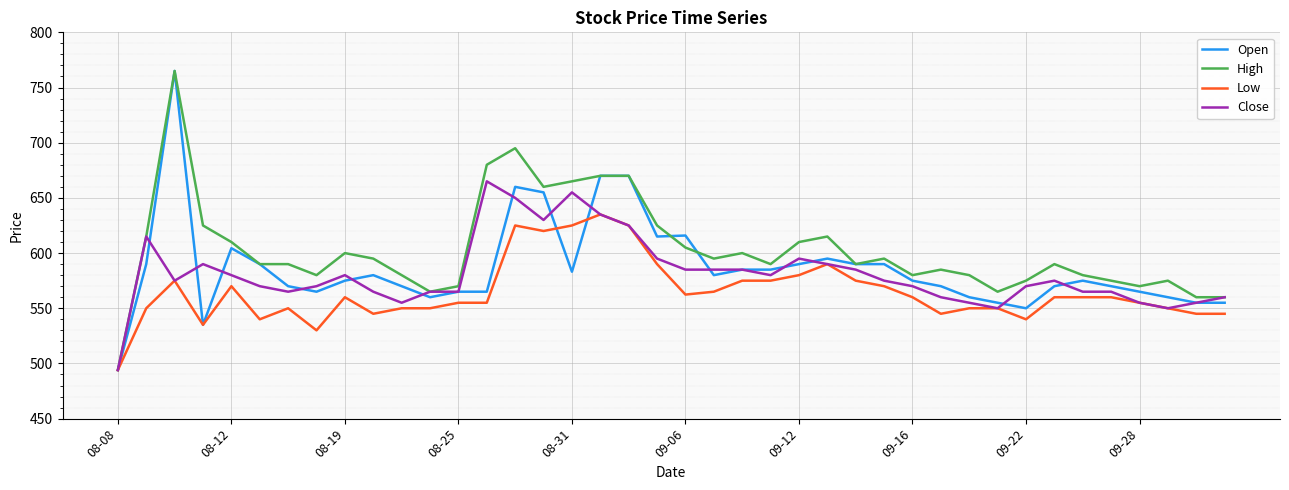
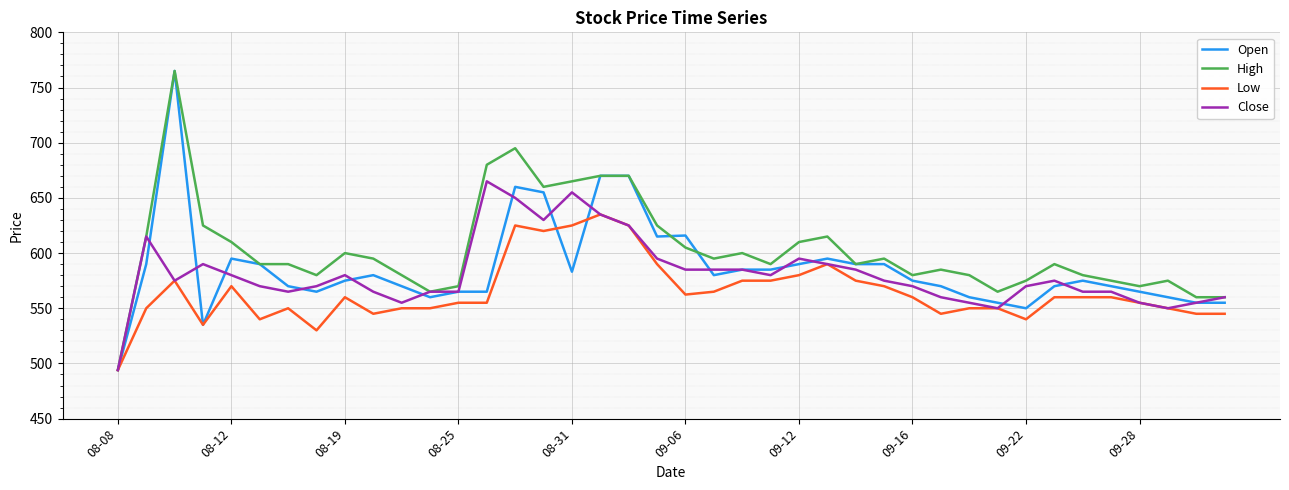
  {
    "Open": {
-     "08-12": 604,
+     "08-12": 595,
      "08-19": 575,
      "08-31": 583,
      "09-06": 616,
      "09-12": 590,
      "09-16": 575,
      "09-22": 550,
      "09-28": 565
    },
    "High": {
      "08-12": 610,
      "08-19": 600,
      "08-25": 570,
      "08-31": 665,
      "09-06": 605,
      "09-12": 610,
      "09-16": 580,
      "09-22": 575,
      "09-28": 570
    },
    "Low": {
      "08-12": 570,
      "08-19": 560,
      "08-25": 555,
      "08-31": 625,
      "09-06": 562,
      "09-12": 580,
      "09-16": 560,
      "09-22": 540
    },
    "Close": {
      "08-12": 580,
      "08-19": 580,
      "08-31": 655,
      "09-06": 585,
      "09-12": 595,
      "09-16": 570,
      "09-22": 570
    }
  }
